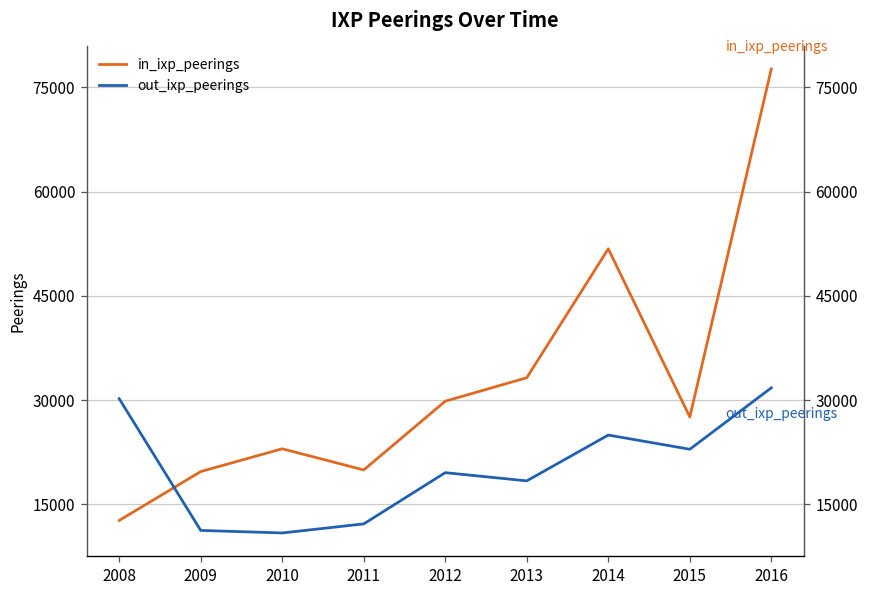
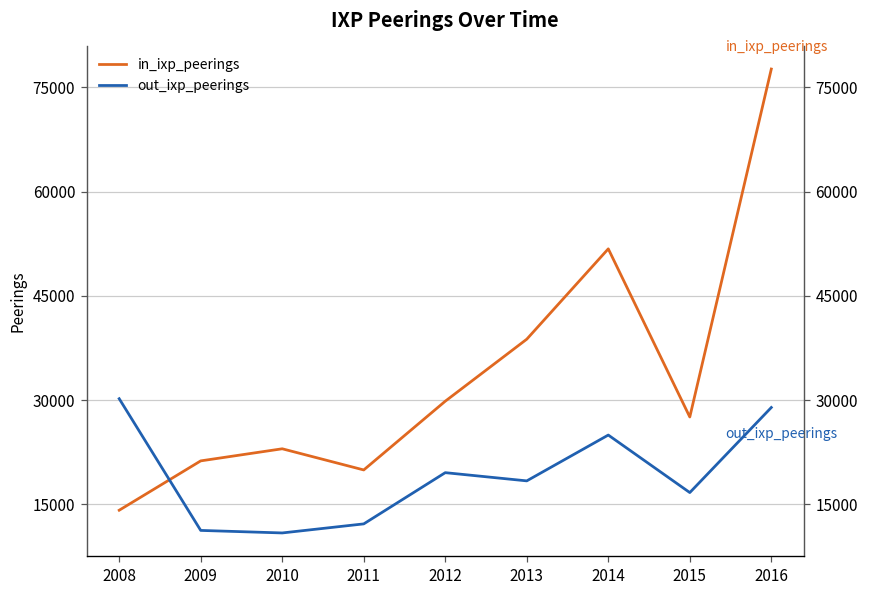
  {
    "in_ixp_peerings": {
-     "2008": 13000,
-     "2009": 20000,
+     "2008": 14000,
+     "2009": 21000,
      "2010": 23000,
      "2011": 20000,
      "2012": 30000,
-     "2013": 33000,
+     "2013": 39000,
      "2014": 52000,
      "2015": 28000,
      "2016": 78000
    },
    "out_ixp_peerings": {
      "2008": 30000,
      "2009": 11000,
      "2010": 11000,
      "2011": 12000,
      "2012": 20000,
      "2013": 18000,
      "2014": 25000,
-     "2015": 23000,
-     "2016": 32000
+     "2015": 17000,
+     "2016": 29000
    }
  }
